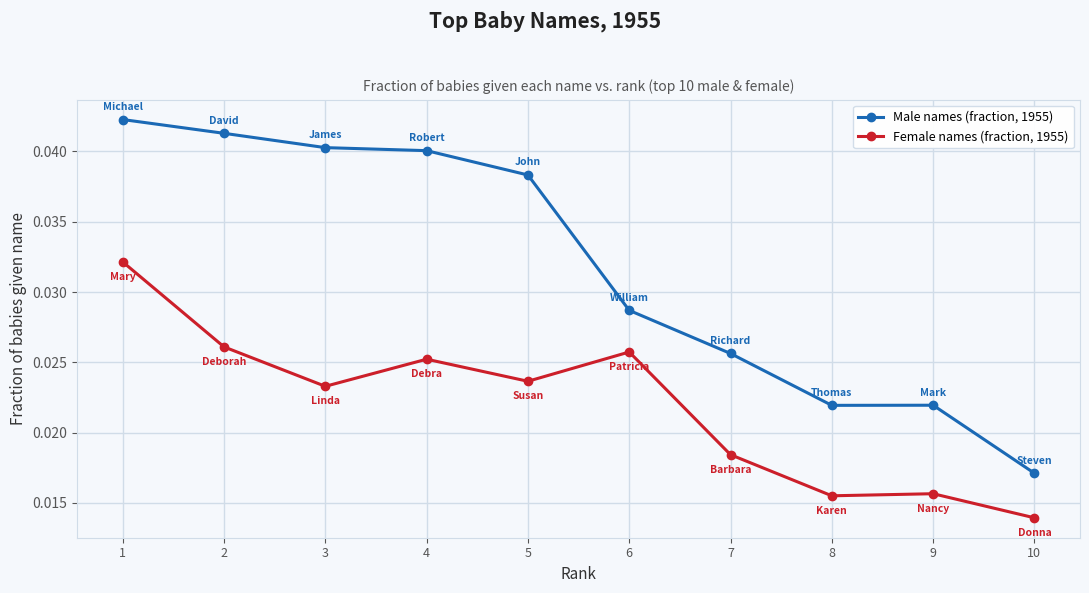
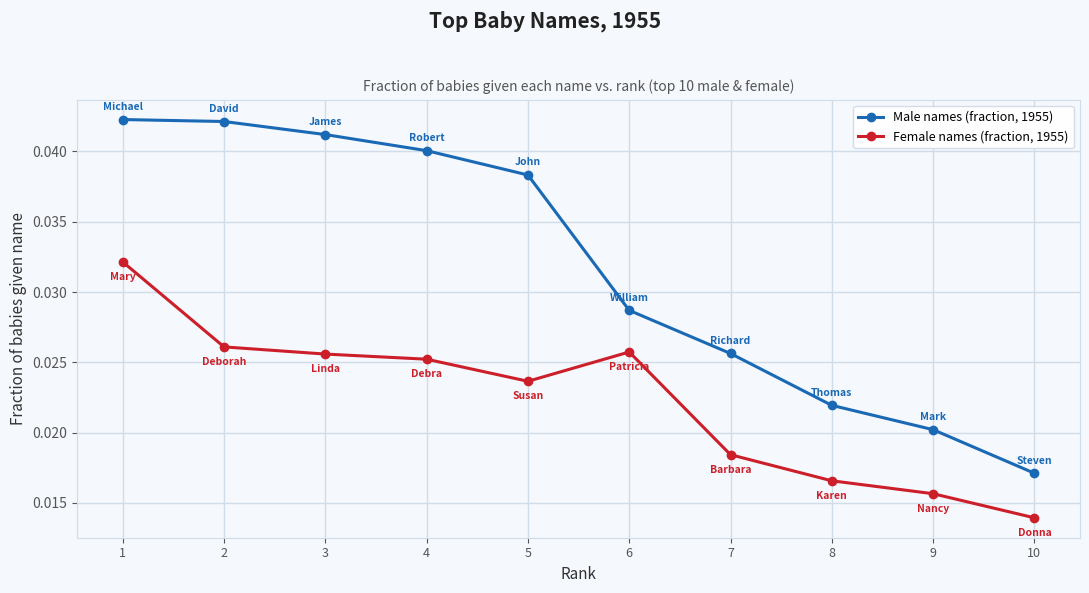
  {
    "Male names (fraction, 1955)": {
      "1": 0.0423,
-     "2": 0.0413,
-     "3": 0.0403,
+     "2": 0.0421,
+     "3": 0.0412,
      "4": 0.0401,
      "5": 0.0383,
      "6": 0.0287,
      "7": 0.0256,
      "8": 0.0219,
-     "9": 0.0219,
+     "9": 0.0202,
      "10": 0.0171
    },
    "Female names (fraction, 1955)": {
      "1": 0.0321,
      "2": 0.0261,
-     "3": 0.0233,
+     "3": 0.0256,
      "4": 0.0252,
      "5": 0.0237,
      "6": 0.0257,
      "7": 0.0184,
-     "8": 0.0155,
+     "8": 0.0166,
      "9": 0.0157,
      "10": 0.0139
    }
  }
